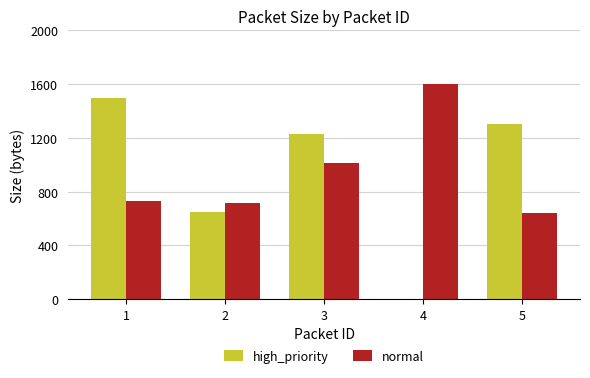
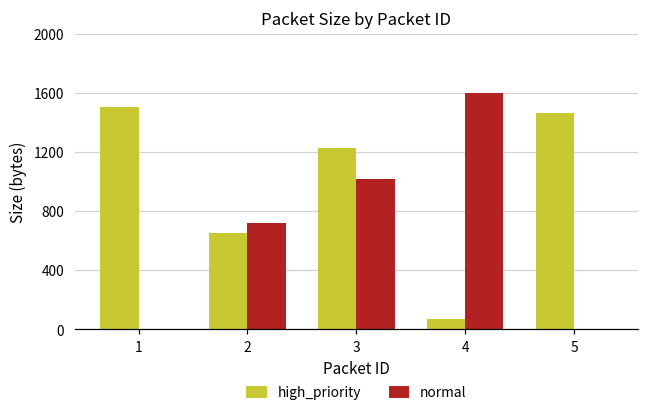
  {
    "high_priority": {
      "1": 1500,
      "2": 650,
      "3": 1230,
-     "4": 0,
-     "5": 1300
+     "4": 70,
+     "5": 1460
    },
    "normal": {
-     "1": 730,
+     "1": 0,
      "2": 720,
      "3": 1010,
      "4": 1600,
-     "5": 640
+     "5": 0
    }
  }
